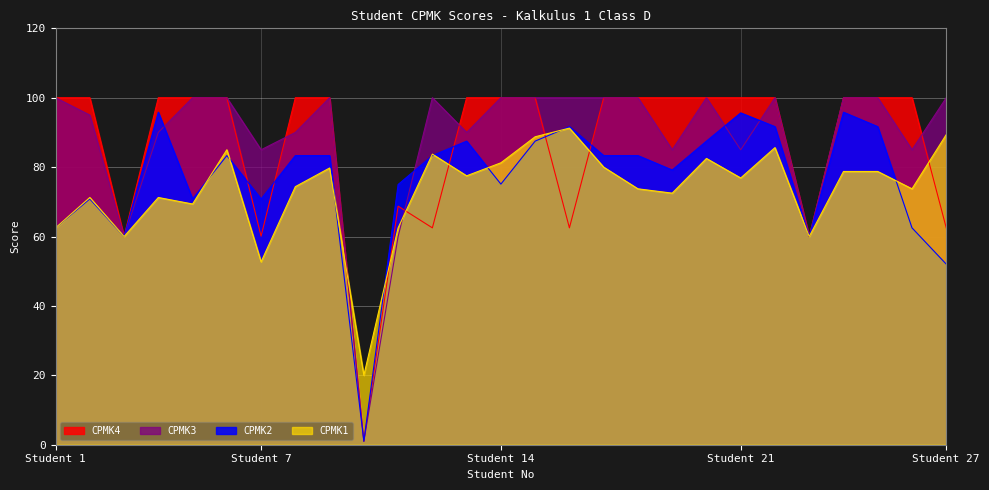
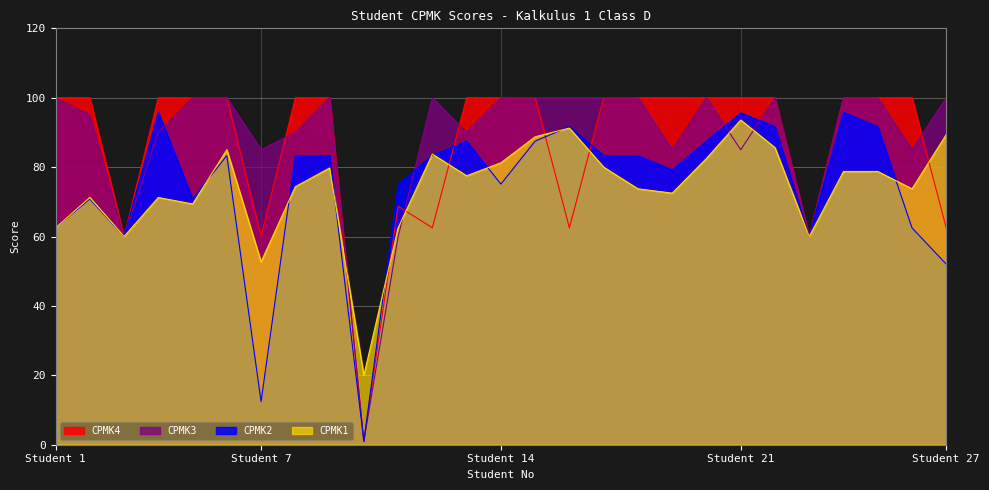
  {
    "CPMK4": {
      "Student 7": 60,
      "Student 21": 100,
      "Student 27": 63
    },
    "CPMK3": {
      "Student 7": 85,
      "Student 21": 85,
      "Student 27": 100
    },
    "CPMK2": {
-     "Student 7": 71,
+     "Student 7": 12,
      "Student 14": 75,
      "Student 21": 96,
      "Student 27": 52
    },
    "CPMK1": {
      "Student 7": 53,
      "Student 14": 81,
-     "Student 21": 77,
+     "Student 21": 94,
      "Student 27": 89
    }
  }
